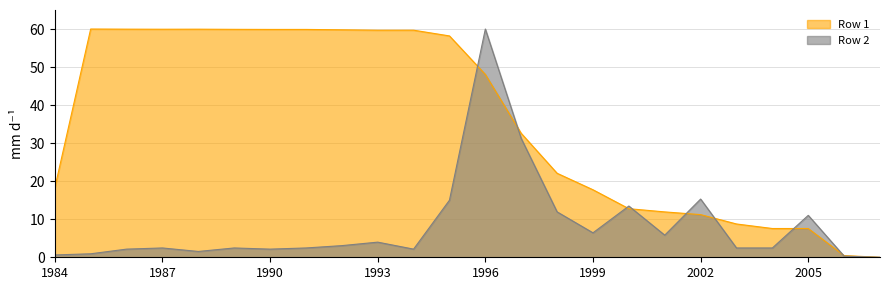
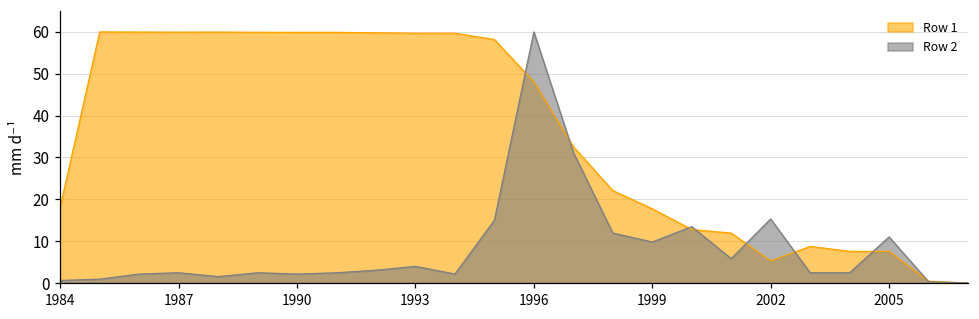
  {
    "Row 1": {
      "1984": 18,
      "1987": 60,
      "1990": 60,
      "1993": 60,
      "1996": 48,
      "1999": 18,
-     "2002": 11,
+     "2002": 5,
      "2005": 8
    },
    "Row 2": {
      "1984": 1,
      "1987": 2,
      "1990": 2,
      "1993": 4,
      "1996": 60,
-     "1999": 6,
+     "1999": 10,
      "2002": 15,
      "2005": 11
    }
  }
